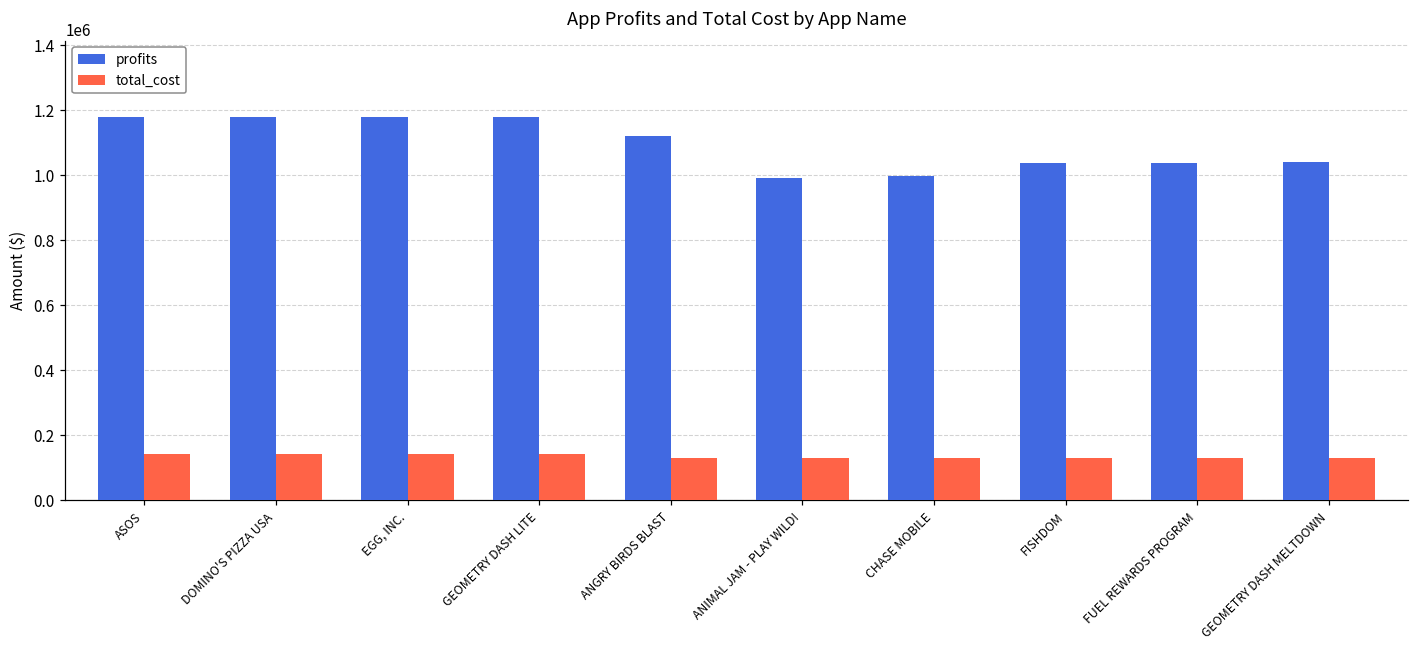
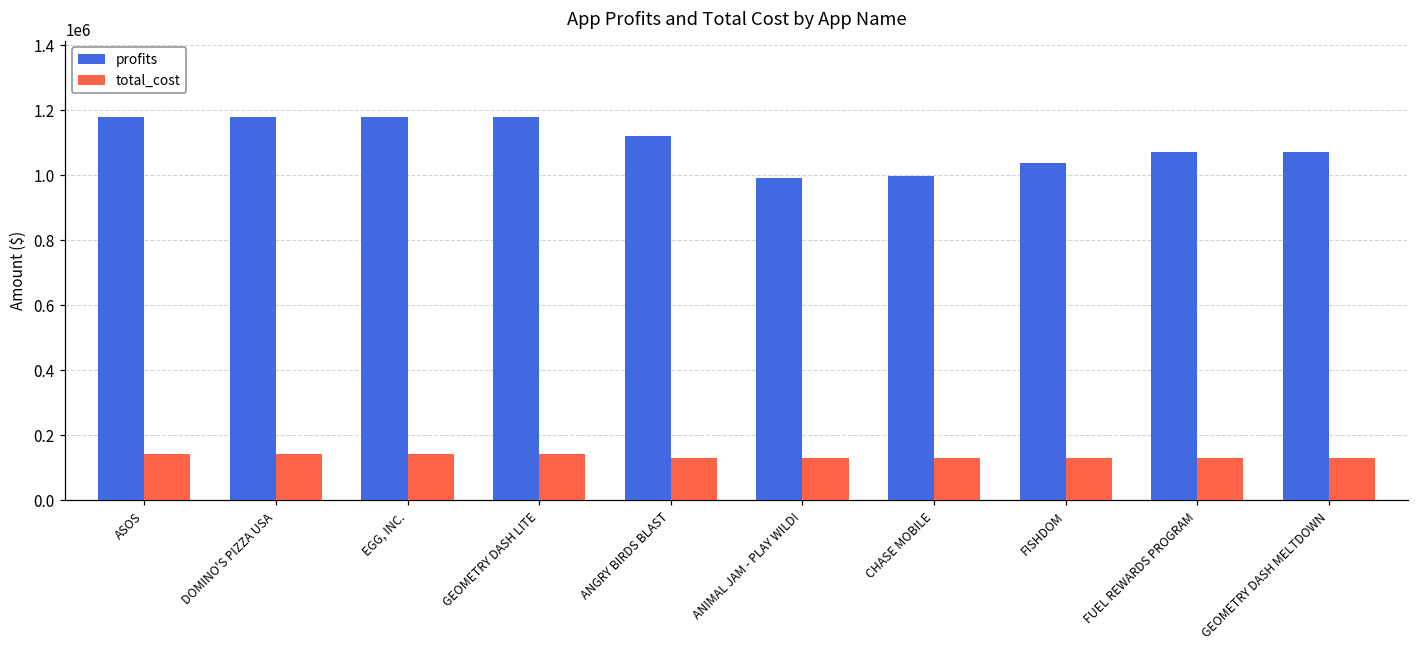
  {
    "profits": {
      "ASOS": 1180000,
      "DOMINO'S PIZZA USA": 1180000,
      "EGG, INC.": 1180000,
      "GEOMETRY DASH LITE": 1180000,
      "ANGRY BIRDS BLAST": 1120000,
      "ANIMAL JAM - PLAY WILD!": 990000,
      "CHASE MOBILE": 1000000,
      "FISHDOM": 1040000,
-     "FUEL REWARDS PROGRAM": 1040000,
-     "GEOMETRY DASH MELTDOWN": 1040000
+     "FUEL REWARDS PROGRAM": 1070000,
+     "GEOMETRY DASH MELTDOWN": 1070000
    },
    "total_cost": {
      "ASOS": 140000,
      "DOMINO'S PIZZA USA": 140000,
      "EGG, INC.": 140000,
      "GEOMETRY DASH LITE": 140000,
      "ANGRY BIRDS BLAST": 130000,
      "ANIMAL JAM - PLAY WILD!": 130000,
      "CHASE MOBILE": 130000,
      "FISHDOM": 130000,
      "FUEL REWARDS PROGRAM": 130000,
      "GEOMETRY DASH MELTDOWN": 130000
    }
  }
